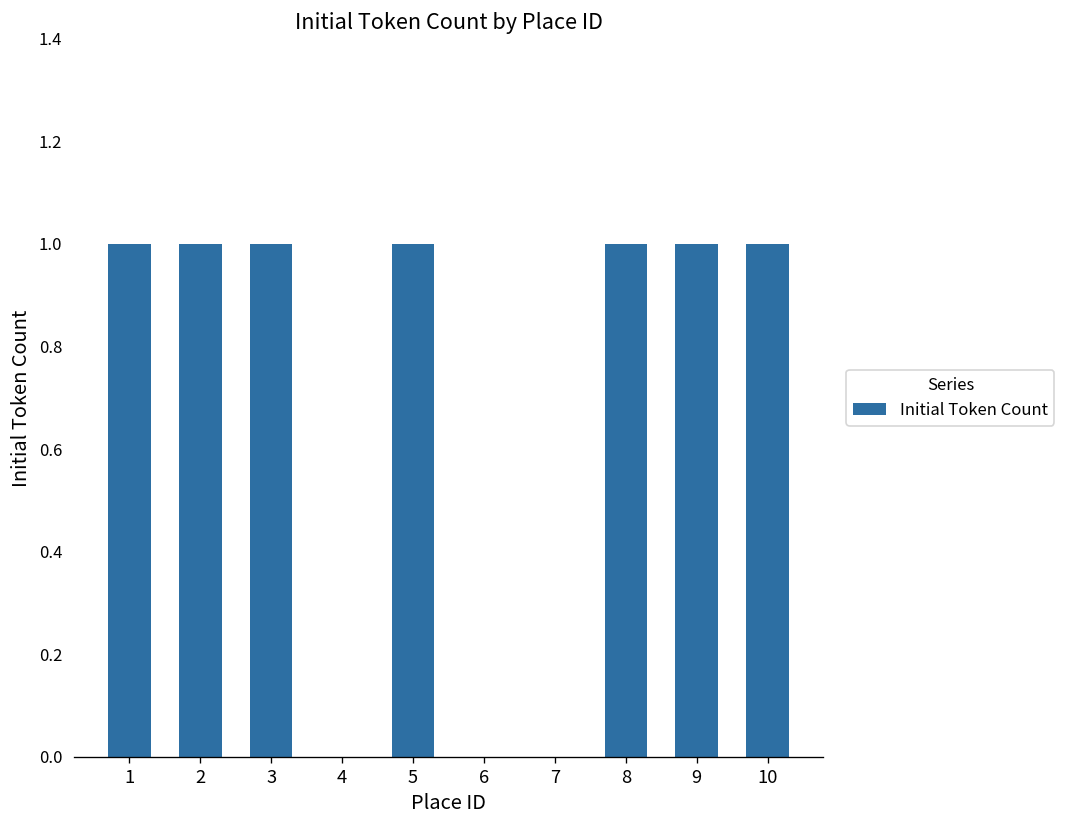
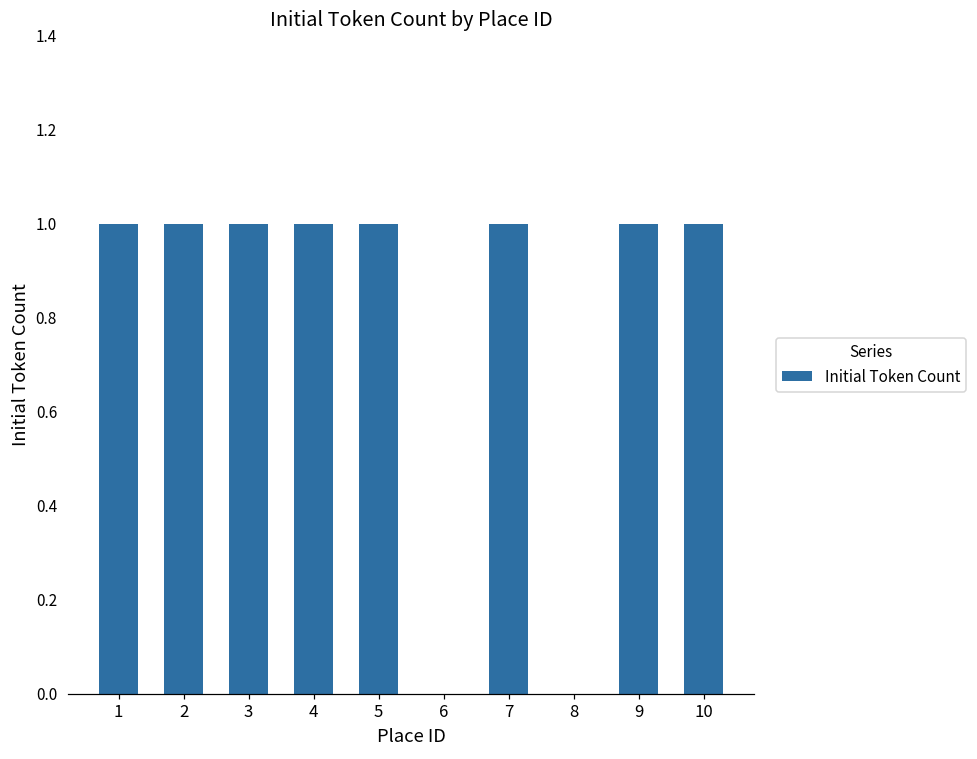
  {
    "1": 1,
    "2": 1,
    "3": 1,
-   "4": 0,
+   "4": 1,
    "5": 1,
    "6": 0,
-   "7": 0,
-   "8": 1,
+   "7": 1,
+   "8": 0,
    "9": 1,
    "10": 1
  }
